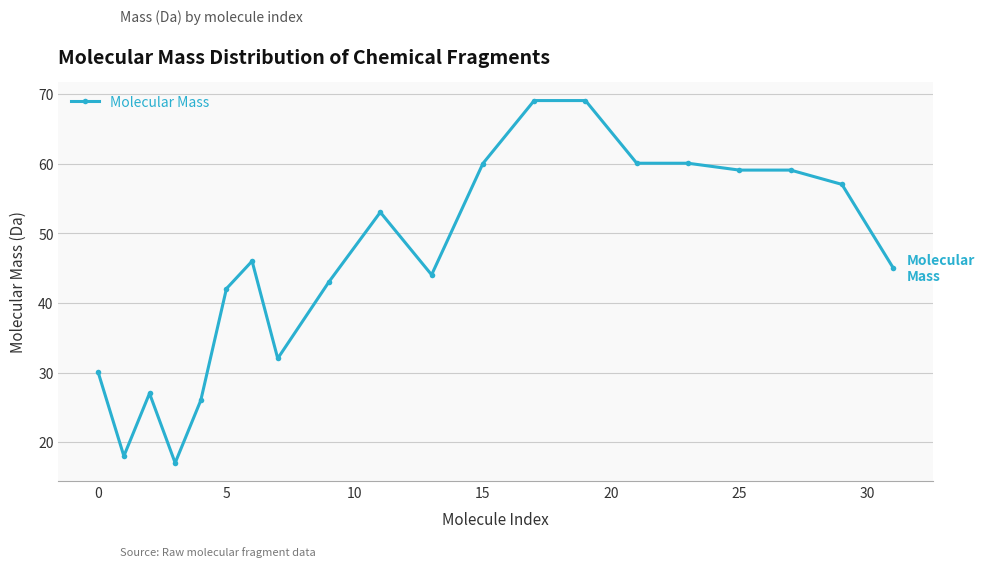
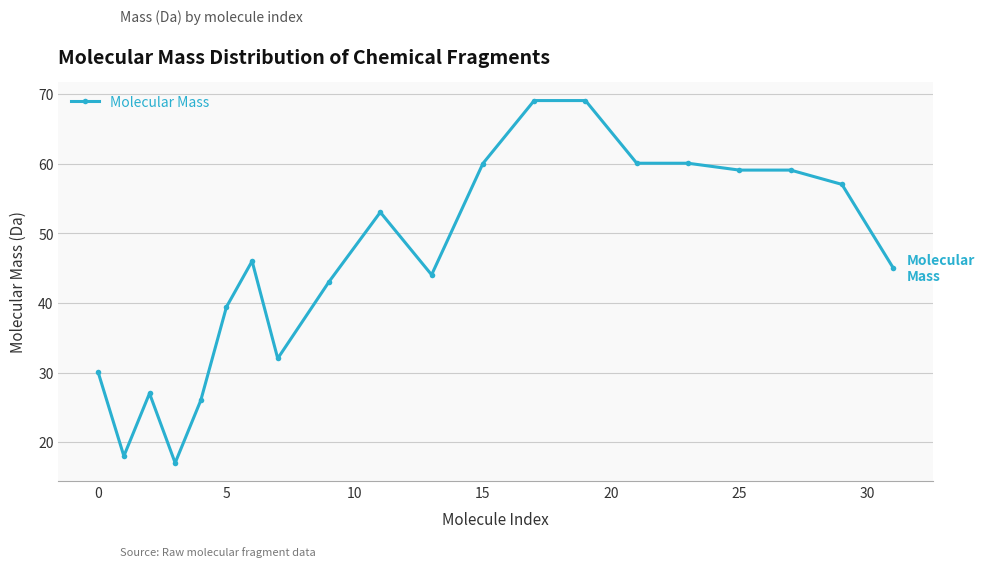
  {
    "0": 30,
-   "5": 42,
+   "5": 39,
    "15": 60,
    "25": 59
  }
